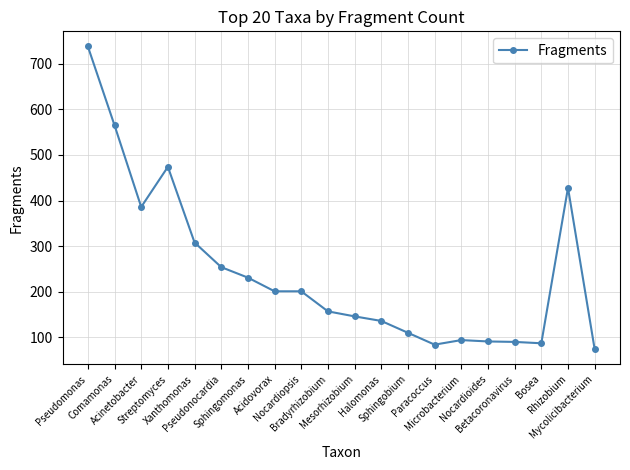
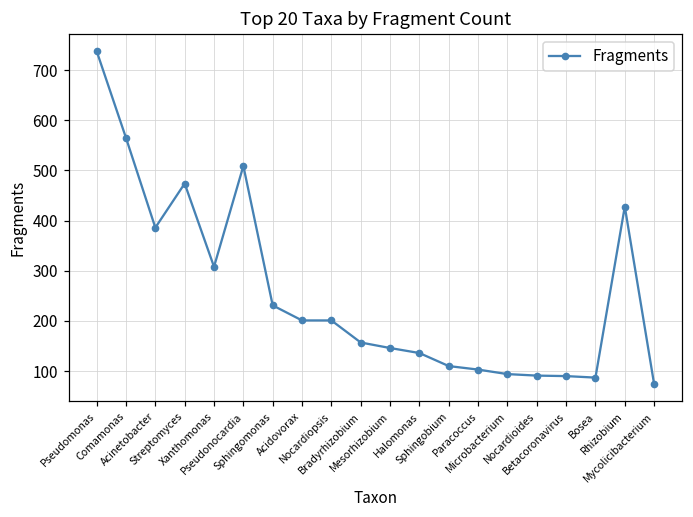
  {
    "Pseudomonas": 740,
    "Comamonas": 570,
    "Acinetobacter": 390,
    "Streptomyces": 470,
    "Xanthomonas": 310,
-   "Pseudonocardia": 250,
+   "Pseudonocardia": 510,
    "Sphingomonas": 230,
    "Acidovorax": 200,
    "Nocardiopsis": 200,
    "Bradyrhizobium": 160,
    "Mesorhizobium": 150,
    "Halomonas": 140,
    "Sphingobium": 110,
-   "Paracoccus": 80,
+   "Paracoccus": 100,
    "Microbacterium": 90,
    "Nocardioides": 90,
    "Betacoronavirus": 90,
    "Bosea": 90,
    "Rhizobium": 430,
    "Mycolicibacterium": 70
  }
